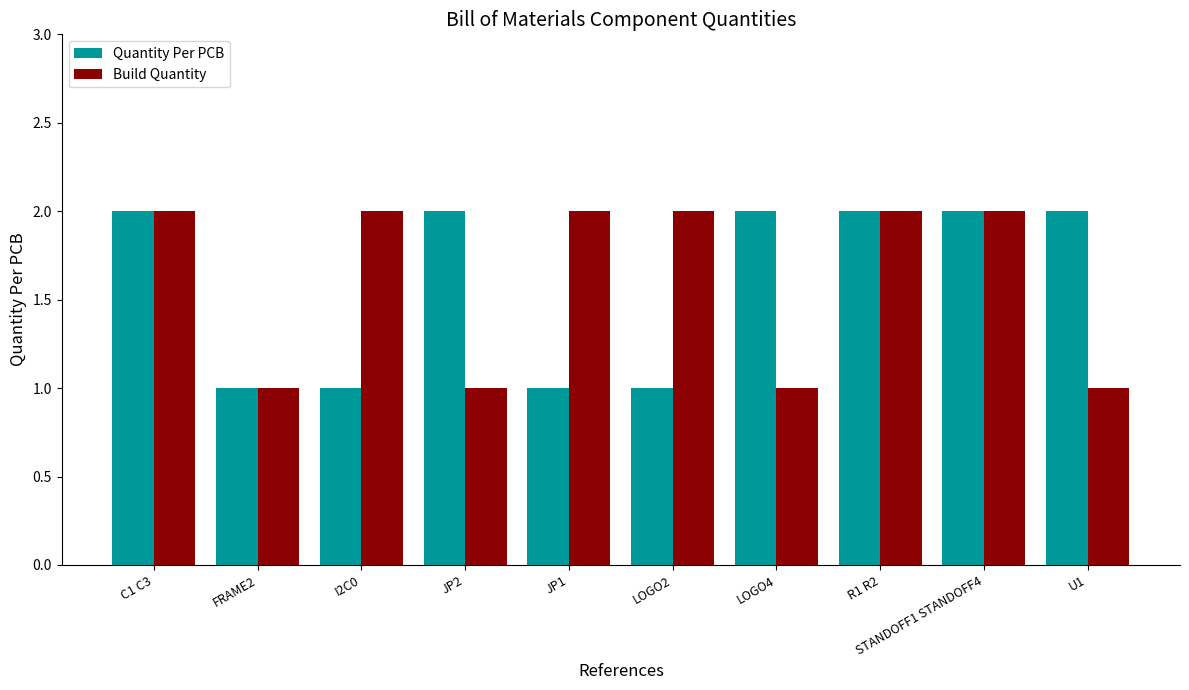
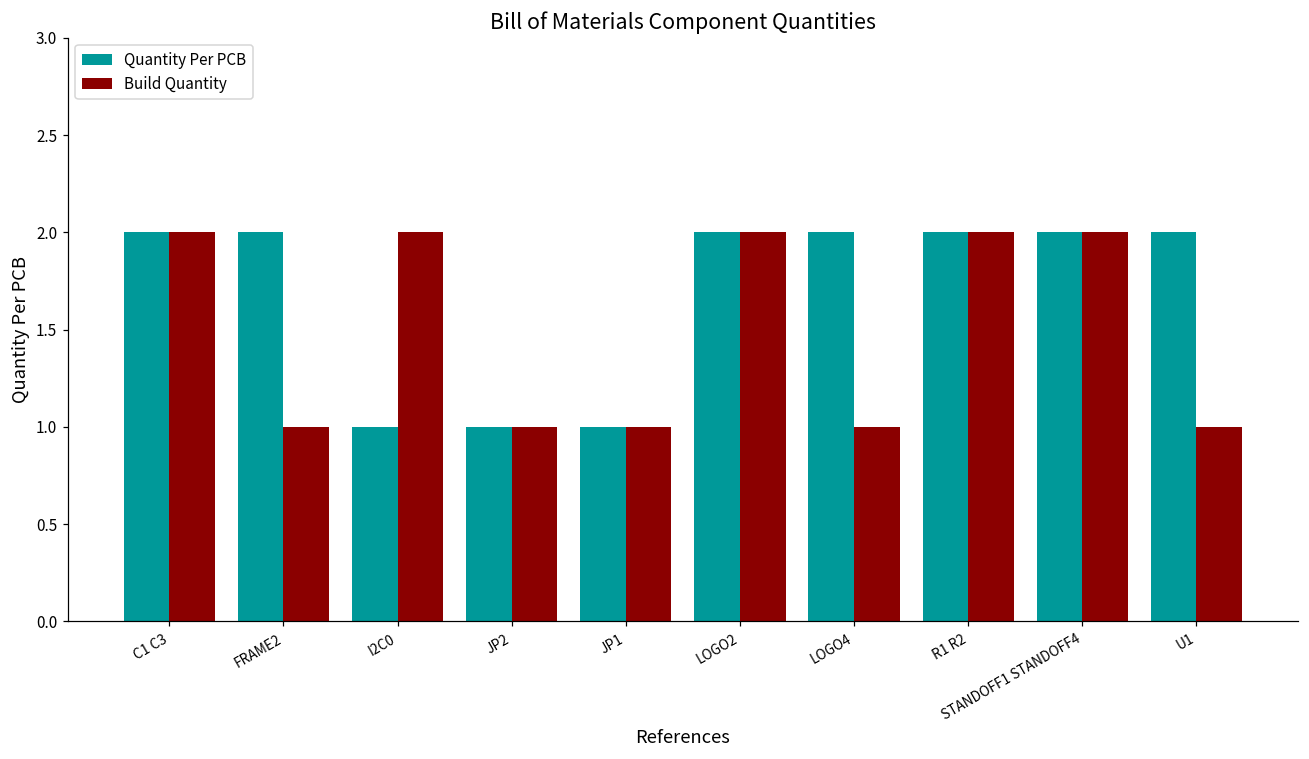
  {
    "Quantity Per PCB": {
      "C1 C3": 2,
-     "FRAME2": 1,
+     "FRAME2": 2,
      "I2C0": 1,
-     "JP2": 2,
+     "JP2": 1,
      "JP1": 1,
-     "LOGO2": 1,
+     "LOGO2": 2,
      "LOGO4": 2,
      "R1 R2": 2,
      "STANDOFF1 STANDOFF4": 2,
      "U1": 2
    },
    "Build Quantity": {
      "C1 C3": 2,
      "FRAME2": 1,
      "I2C0": 2,
      "JP2": 1,
-     "JP1": 2,
+     "JP1": 1,
      "LOGO2": 2,
      "LOGO4": 1,
      "R1 R2": 2,
      "STANDOFF1 STANDOFF4": 2,
      "U1": 1
    }
  }
